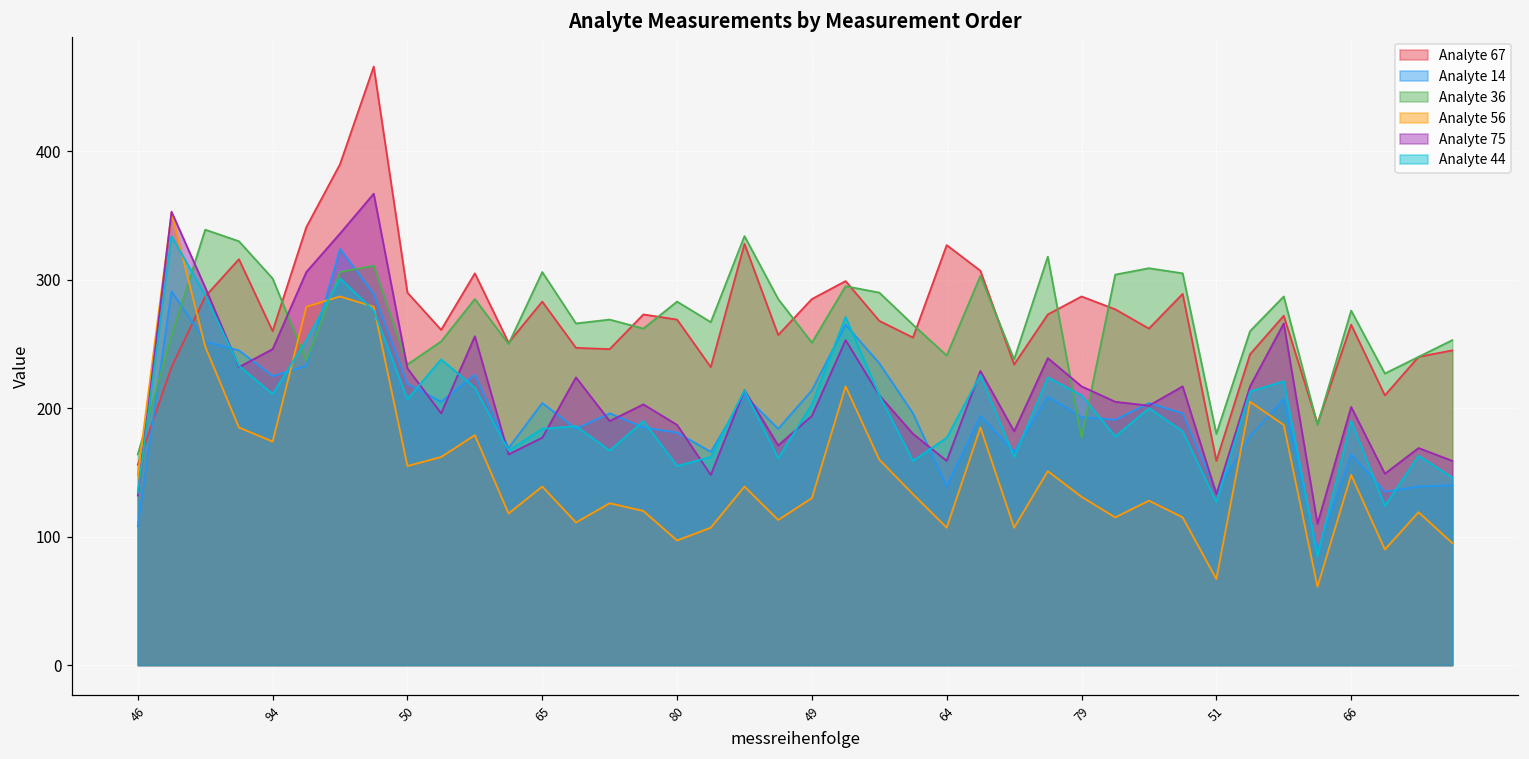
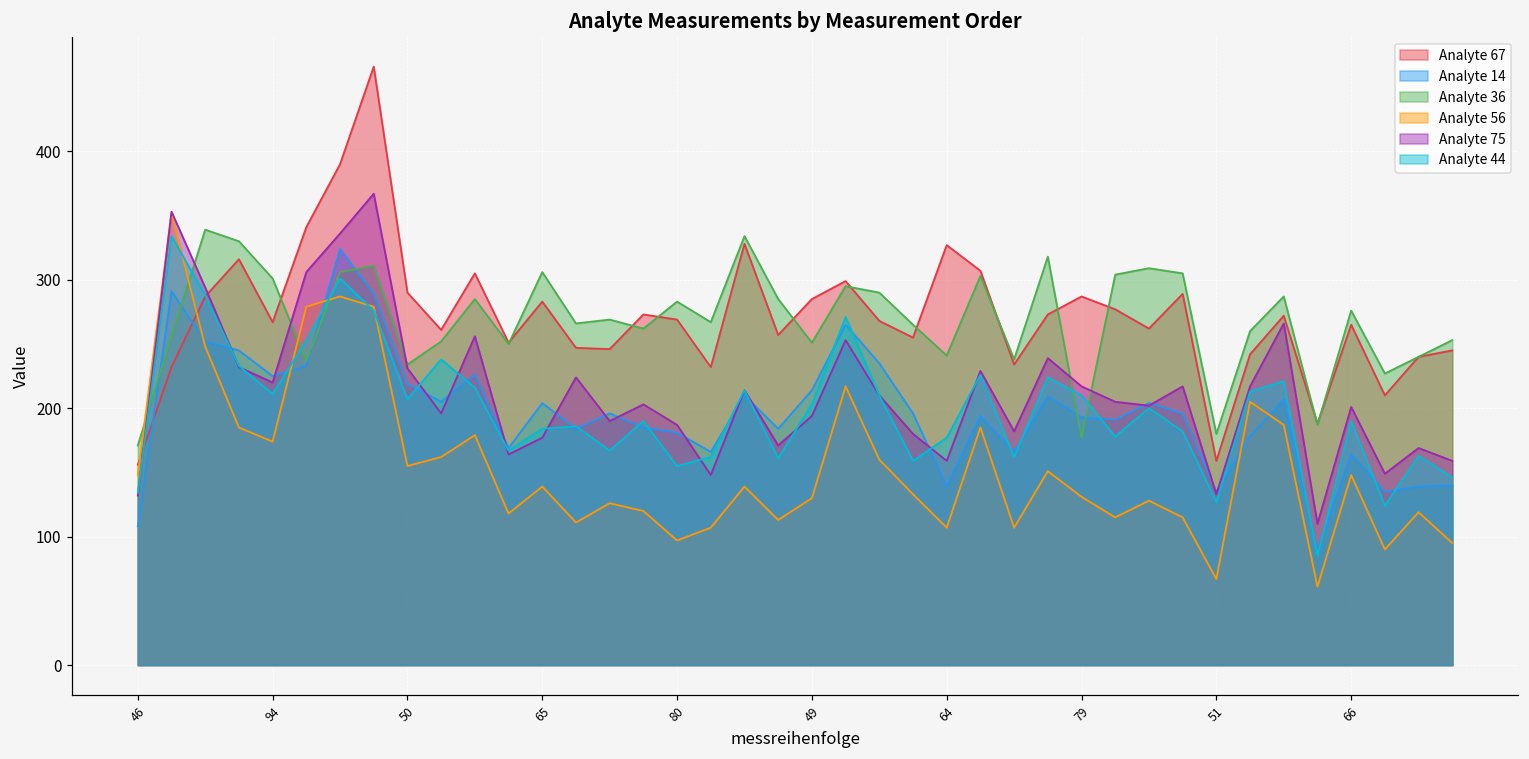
  {
    "Analyte 67": {
      "46": 156,
-     "94": 260,
+     "94": 267,
      "50": 290,
      "65": 283,
      "80": 269,
      "49": 285,
      "64": 327,
      "79": 287,
      "51": 159,
      "66": 265
    },
    "Analyte 36": {
-     "46": 164,
+     "46": 171,
      "94": 301,
      "50": 234,
      "65": 306,
      "80": 283,
      "49": 251,
      "64": 241,
      "79": 177,
      "51": 180,
      "66": 276
    },
    "Analyte 56": {
      "46": 148,
      "94": 174,
      "50": 155,
      "65": 139,
      "80": 97,
      "49": 130,
      "64": 107,
      "79": 131,
      "51": 67,
      "66": 148
    },
    "Analyte 75": {
-     "94": 246,
+     "94": 220,
      "50": 231,
      "65": 177,
      "80": 187,
      "49": 194,
      "64": 159,
      "79": 217,
      "66": 201
    }
  }
